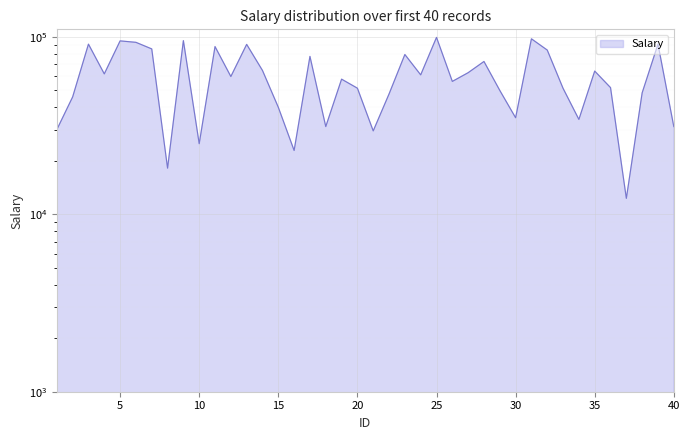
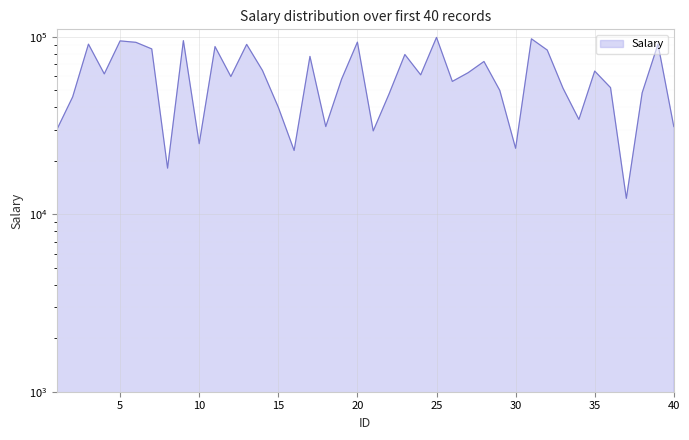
  {
    "5": 90000,
    "10": 25000,
    "15": 40000,
-   "20": 51000,
+   "20": 90000,
    "25": 100000,
-   "30": 35000,
+   "30": 24000,
    "35": 64000,
    "40": 31000
  }
